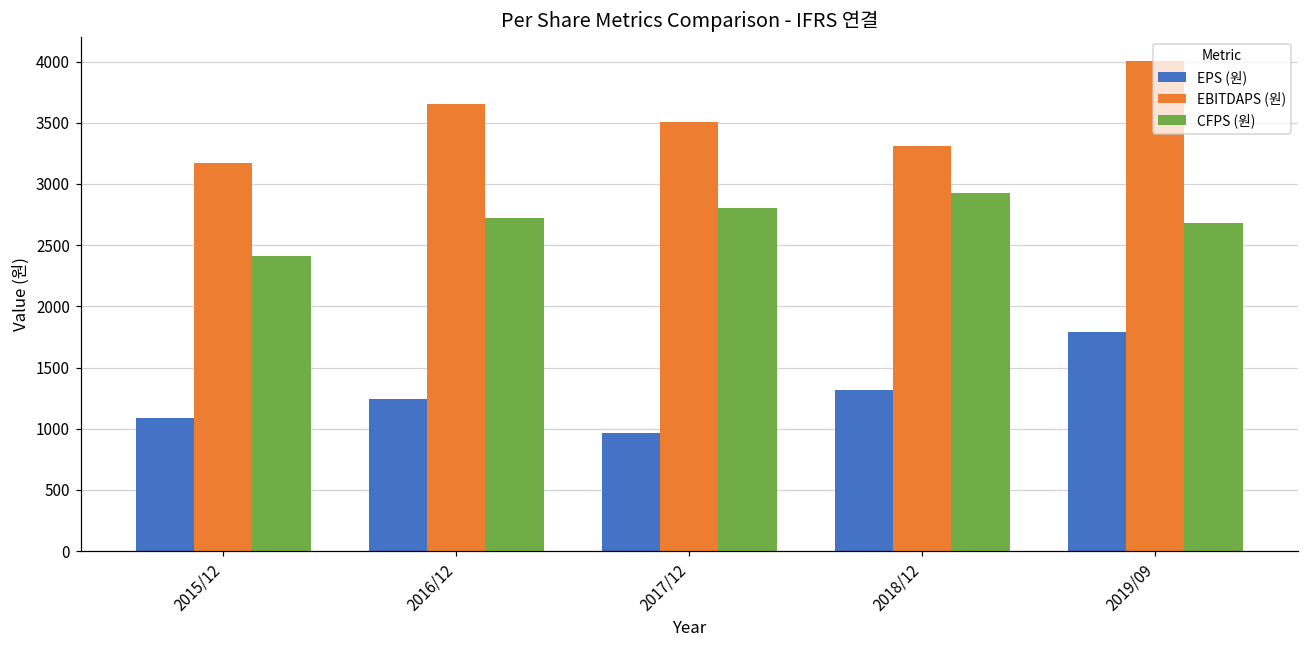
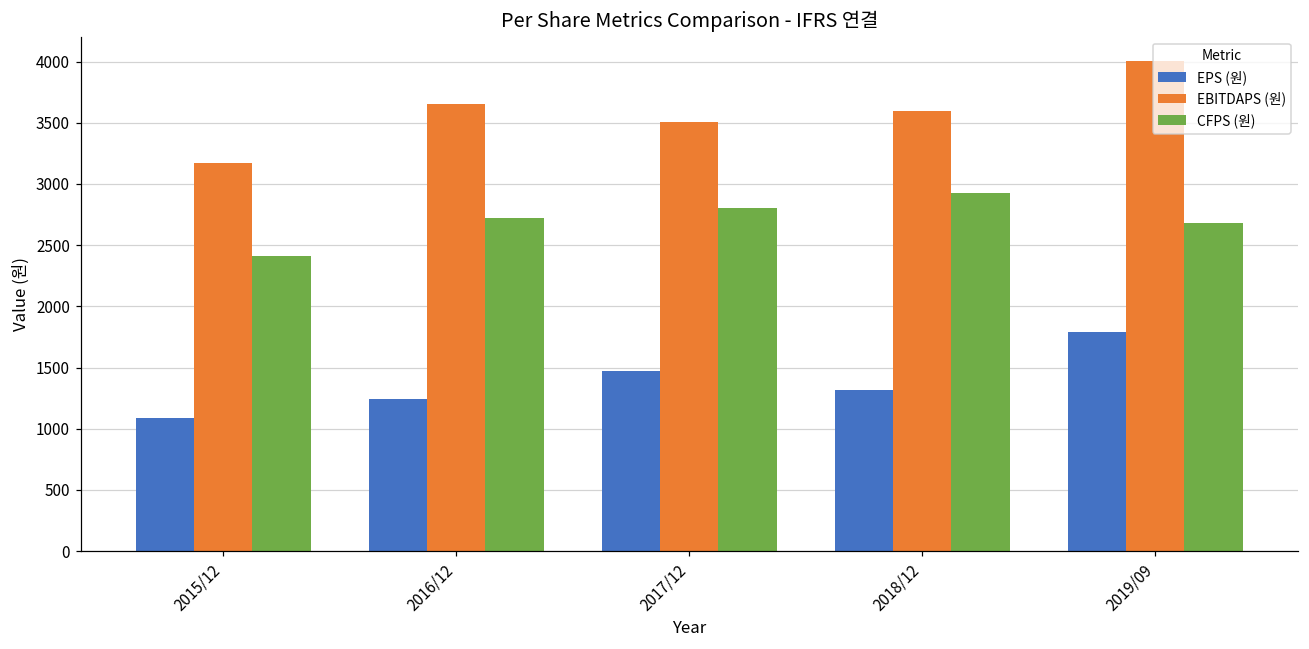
  {
    "EPS (원)": {
      "2015/12": 1090,
      "2016/12": 1250,
-     "2017/12": 970,
+     "2017/12": 1470,
      "2018/12": 1310,
      "2019/09": 1790
    },
    "EBITDAPS (원)": {
      "2015/12": 3170,
      "2016/12": 3650,
      "2017/12": 3510,
-     "2018/12": 3310
+     "2018/12": 3600
    },
    "CFPS (원)": {
      "2015/12": 2410,
      "2016/12": 2720,
      "2017/12": 2800,
      "2018/12": 2930,
      "2019/09": 2680
    }
  }
